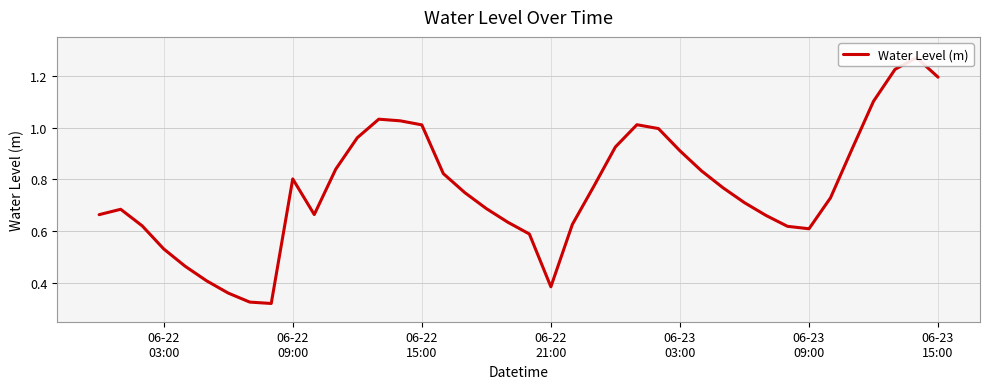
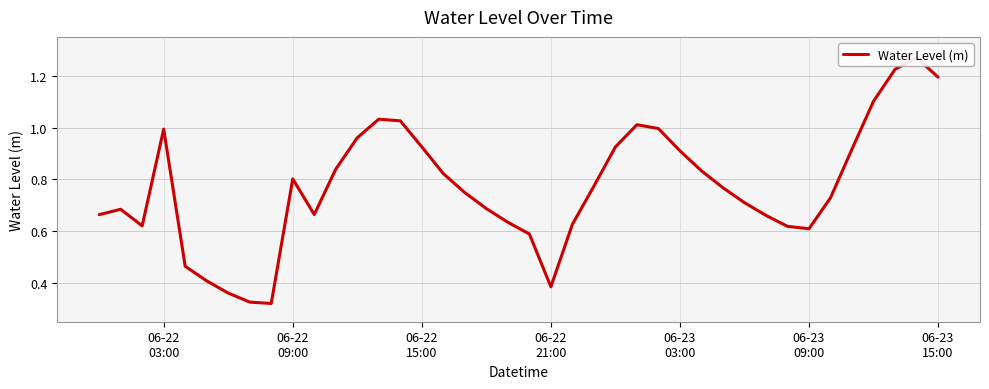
  {
-   "06-22 03:00": 0.53,
+   "06-22 03:00": 0.99,
    "06-22 09:00": 0.80,
-   "06-22 15:00": 1.01,
+   "06-22 15:00": 0.93,
    "06-22 21:00": 0.38,
    "06-23 03:00": 0.91,
    "06-23 09:00": 0.61,
    "06-23 15:00": 1.19
  }
